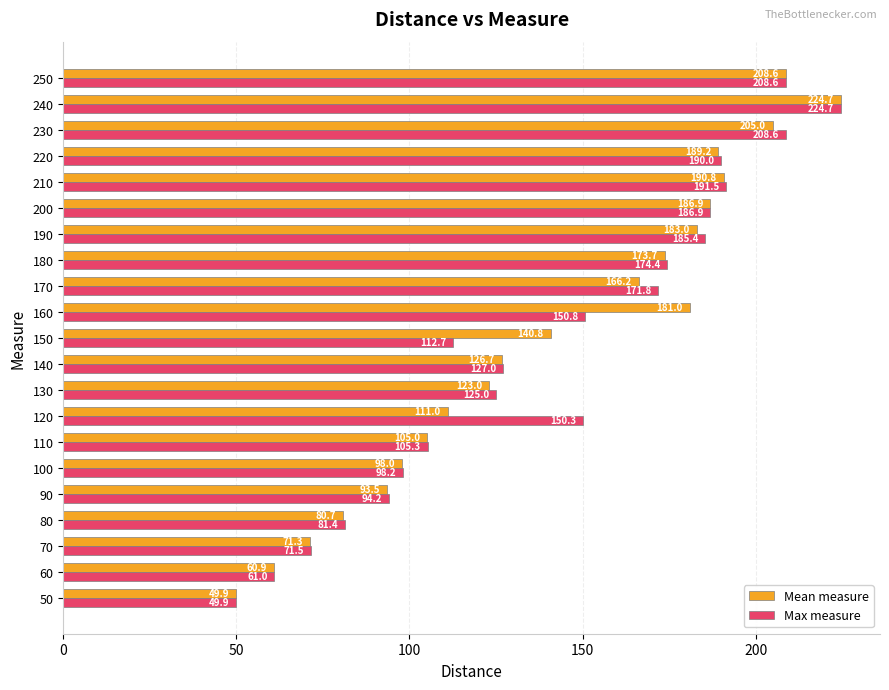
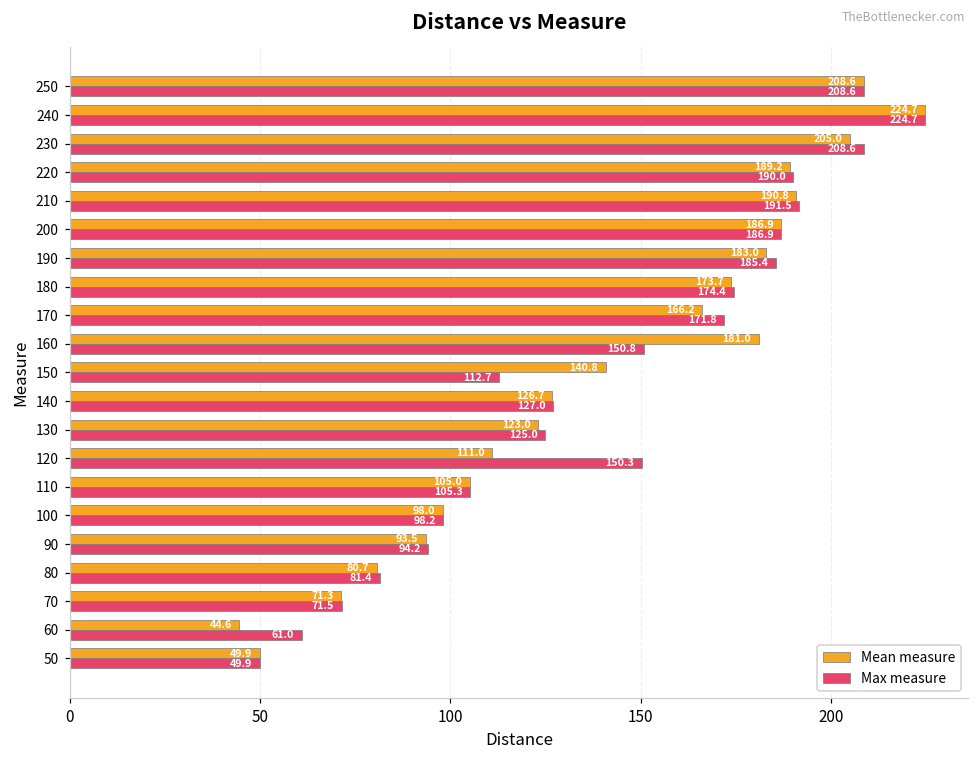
  {
    "Mean measure": {
      "250": 208.6,
      "240": 224.7,
      "230": 205.0,
      "220": 189.2,
      "210": 190.8,
      "200": 186.9,
      "190": 183.0,
      "180": 173.7,
      "170": 166.2,
      "160": 181.0,
      "150": 140.8,
      "140": 126.7,
      "130": 123.0,
      "120": 111.0,
      "110": 105.0,
      "100": 98.0,
      "90": 93.5,
      "80": 80.7,
      "70": 71.3,
-     "60": 60.9,
+     "60": 44.6,
      "50": 49.9
    },
    "Max measure": {
      "250": 208.6,
      "240": 224.7,
      "230": 208.6,
      "220": 190.0,
      "210": 191.5,
      "200": 186.9,
      "190": 185.4,
      "180": 174.4,
      "170": 171.8,
      "160": 150.8,
      "150": 112.7,
      "140": 127.0,
      "130": 125.0,
      "120": 150.3,
      "110": 105.3,
      "100": 98.2,
      "90": 94.2,
      "80": 81.4,
      "70": 71.5,
      "60": 61.0,
      "50": 49.9
    }
  }
